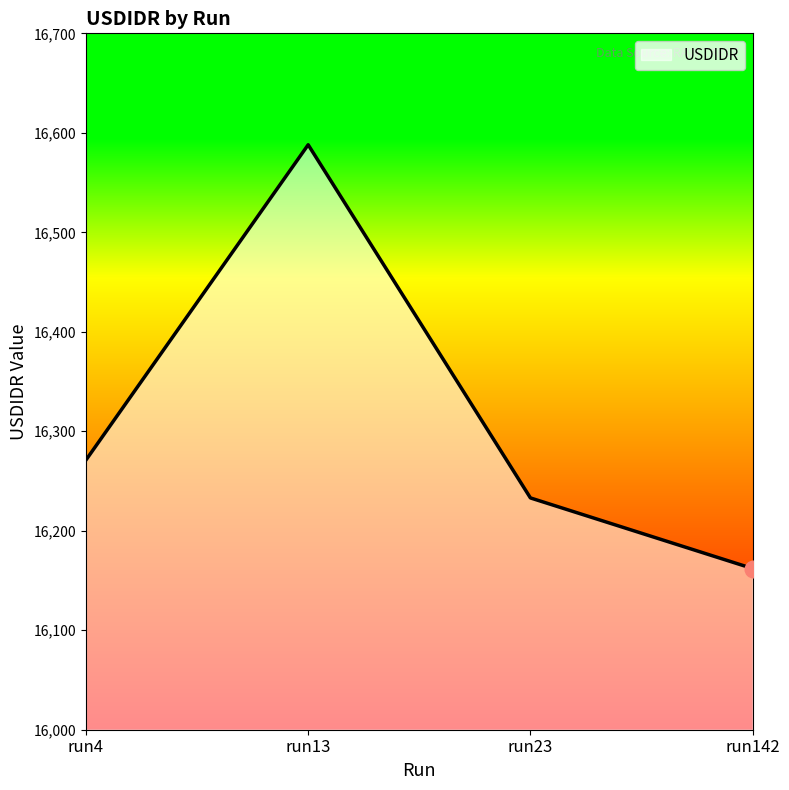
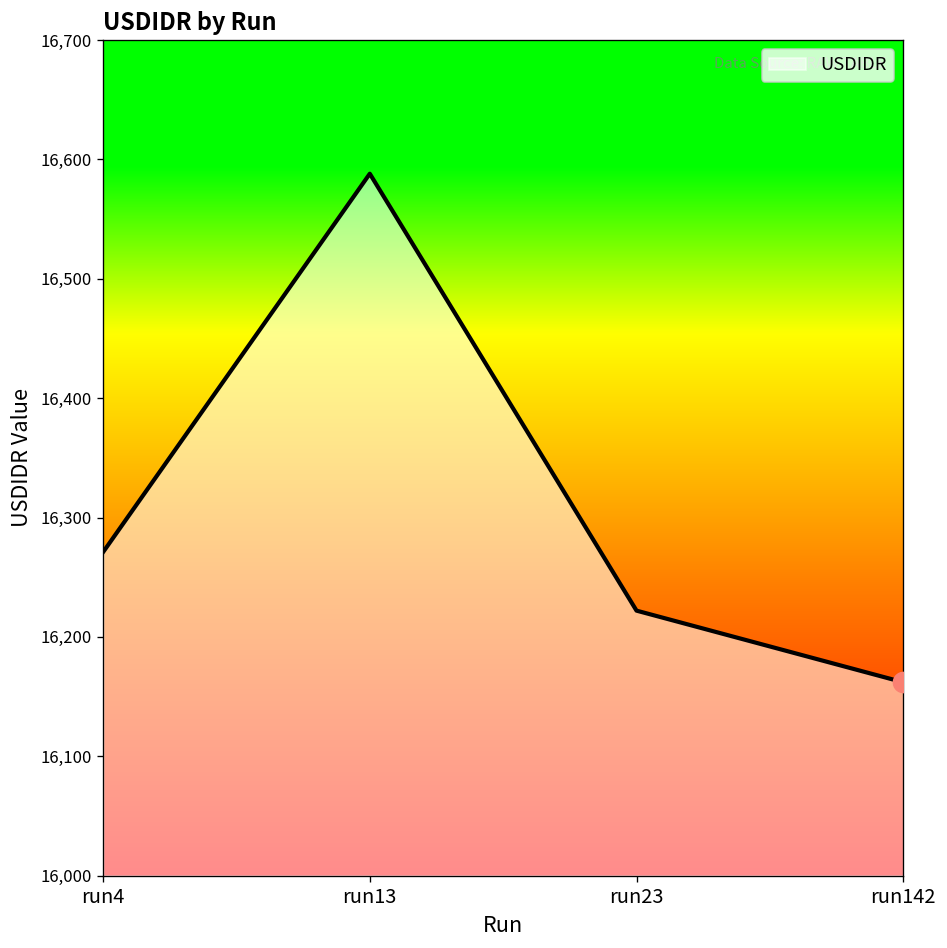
  {
    "USDIDR": {
      "run4": "16,270",
      "run13": "16,590",
-     "run23": "16,230"
+     "run23": "16,220"
    }
  }
